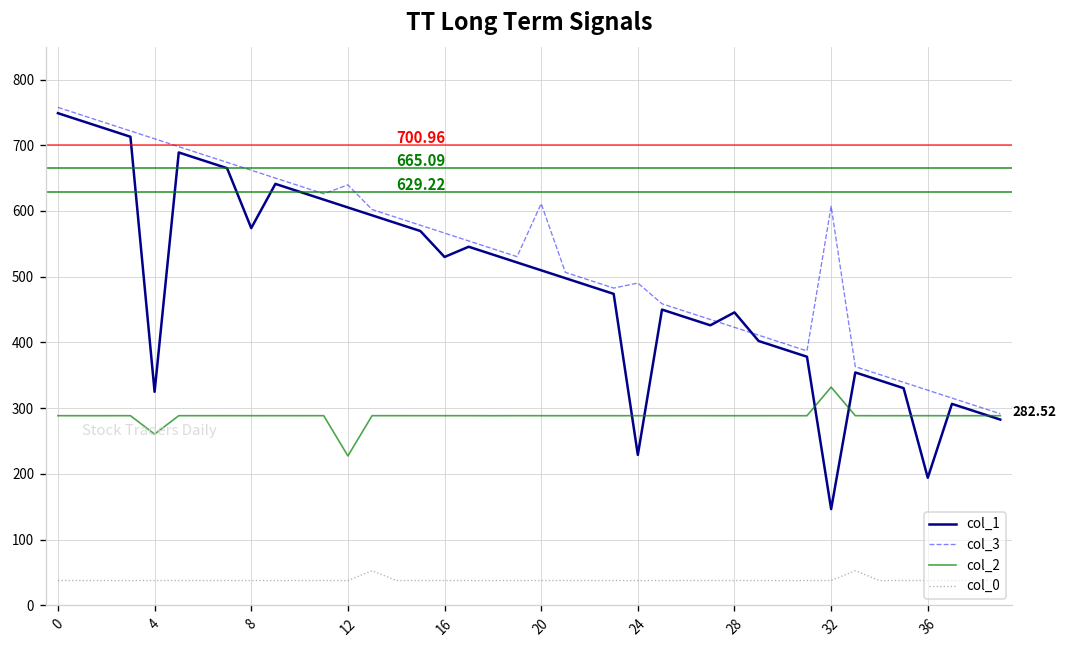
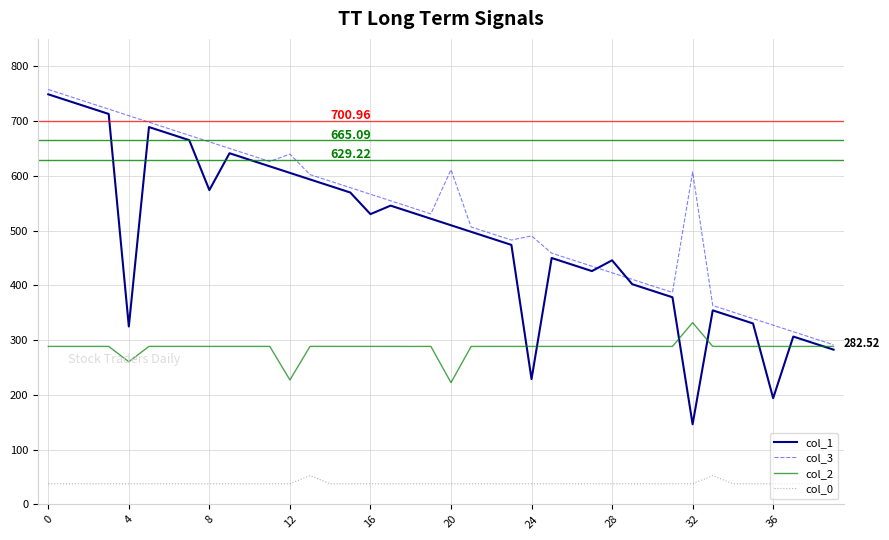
  {
    "col_1": {
      "0": 750,
      "4": 320,
      "8": 570,
      "12": 610,
      "16": 530,
      "20": 510,
      "24": 230,
      "28": 450,
      "32": 150,
      "36": 190
    },
    "col_3": {
      "0": 760,
      "4": 710,
      "8": 660,
      "12": 640,
      "16": 570,
      "20": 610,
      "24": 490,
      "28": 420,
      "32": 610,
      "36": 330
    },
    "col_2": {
      "0": 290,
      "4": 260,
      "8": 290,
      "12": 230,
      "16": 290,
-     "20": 290,
+     "20": 220,
      "24": 290,
      "28": 290,
      "32": 330,
      "36": 290
    },
    "col_0": {
      "0": 40,
      "4": 40,
      "8": 40,
      "12": 40,
      "16": 40,
      "20": 40,
      "24": 40,
      "28": 40,
      "32": 40
    }
  }
